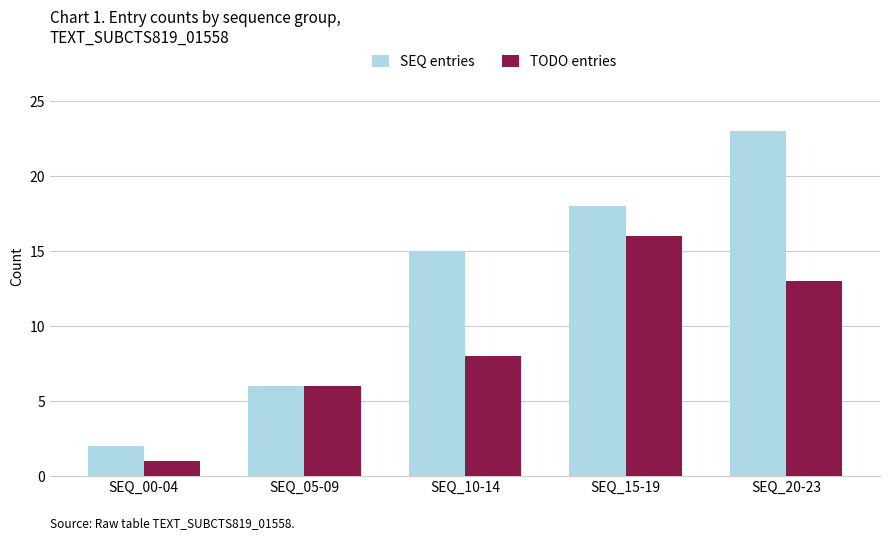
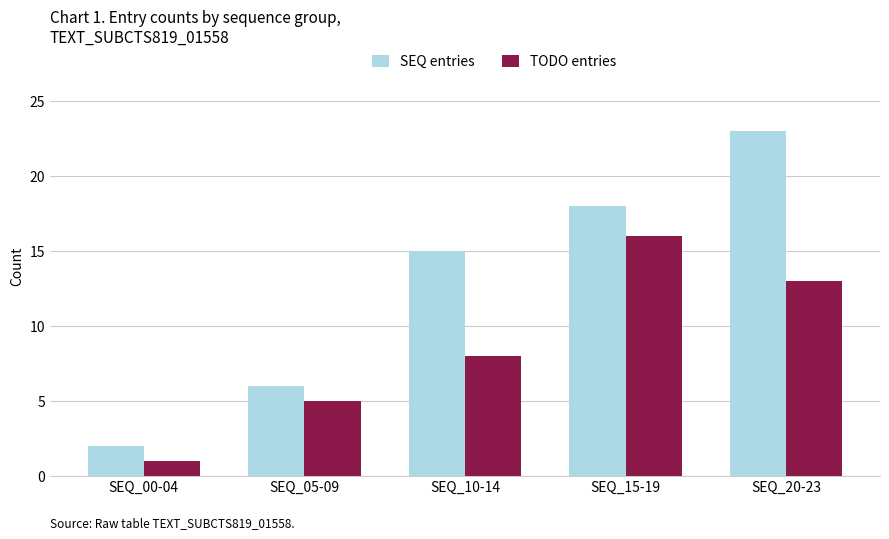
  {
    "SEQ entries": {
      "SEQ_00-04": 2,
      "SEQ_05-09": 6,
      "SEQ_10-14": 15,
      "SEQ_15-19": 18,
      "SEQ_20-23": 23
    },
    "TODO entries": {
      "SEQ_00-04": 1,
-     "SEQ_05-09": 6,
+     "SEQ_05-09": 5,
      "SEQ_10-14": 8,
      "SEQ_15-19": 16,
      "SEQ_20-23": 13
    }
  }
